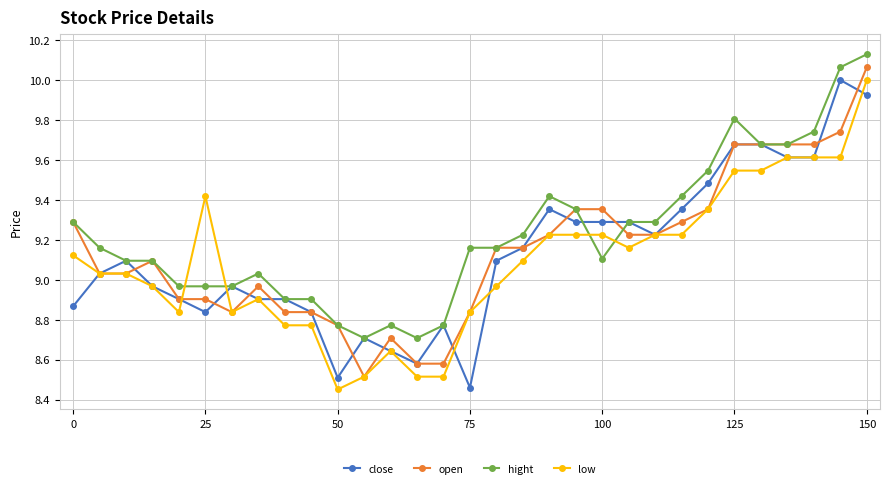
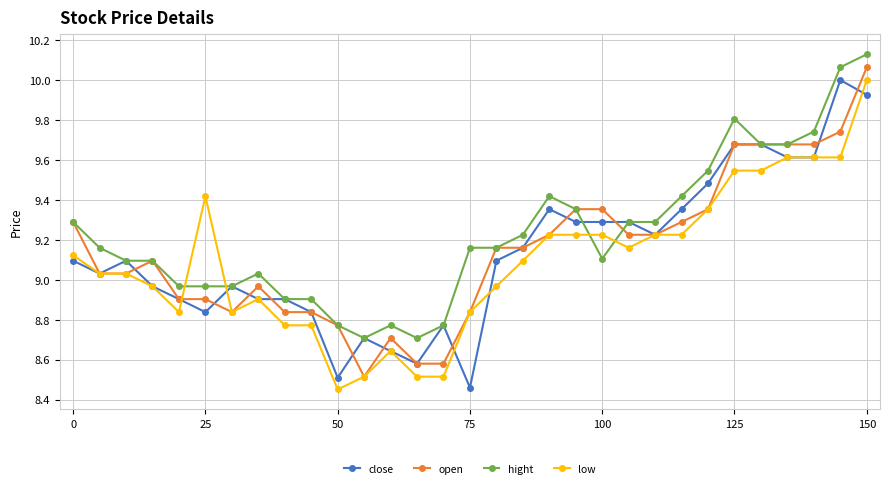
  {
    "close": {
-     "0": 8.87,
+     "0": 9.10,
      "25": 8.84,
      "50": 8.51,
      "75": 8.46,
      "100": 9.29,
      "150": 9.93
    },
    "open": {
      "25": 8.90,
      "100": 9.35,
      "150": 10.06
    },
    "hight": {
      "25": 8.97,
      "75": 9.16,
      "100": 9.11,
      "125": 9.81,
      "150": 10.13
    },
    "low": {
      "0": 9.12,
      "25": 9.42,
      "50": 8.45,
      "100": 9.23,
      "125": 9.55,
      "150": 10.00
    }
  }
